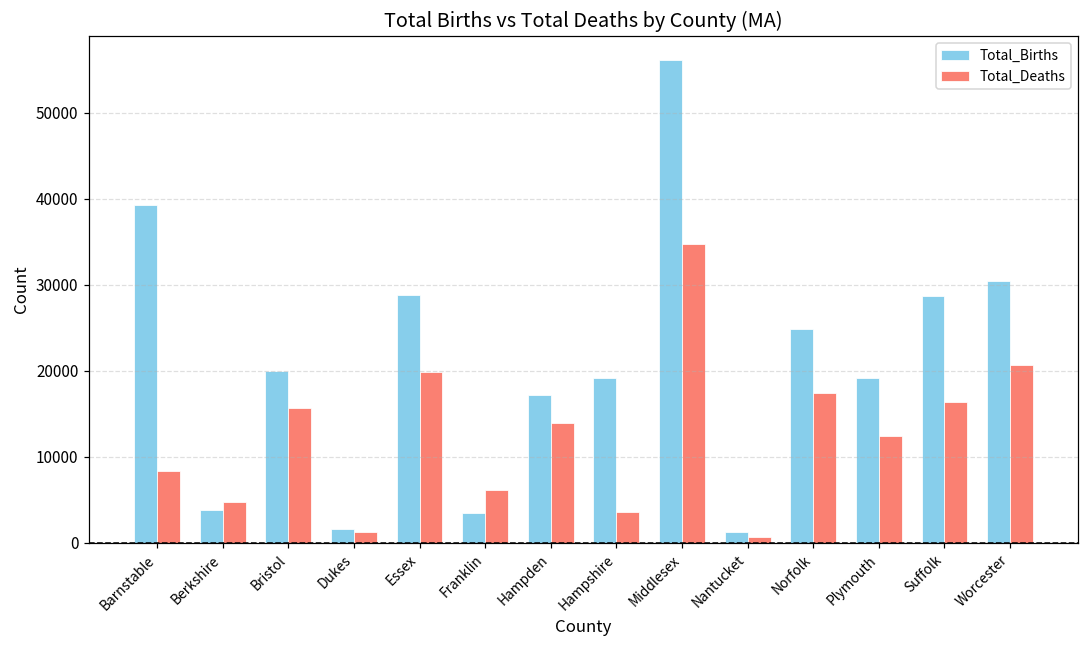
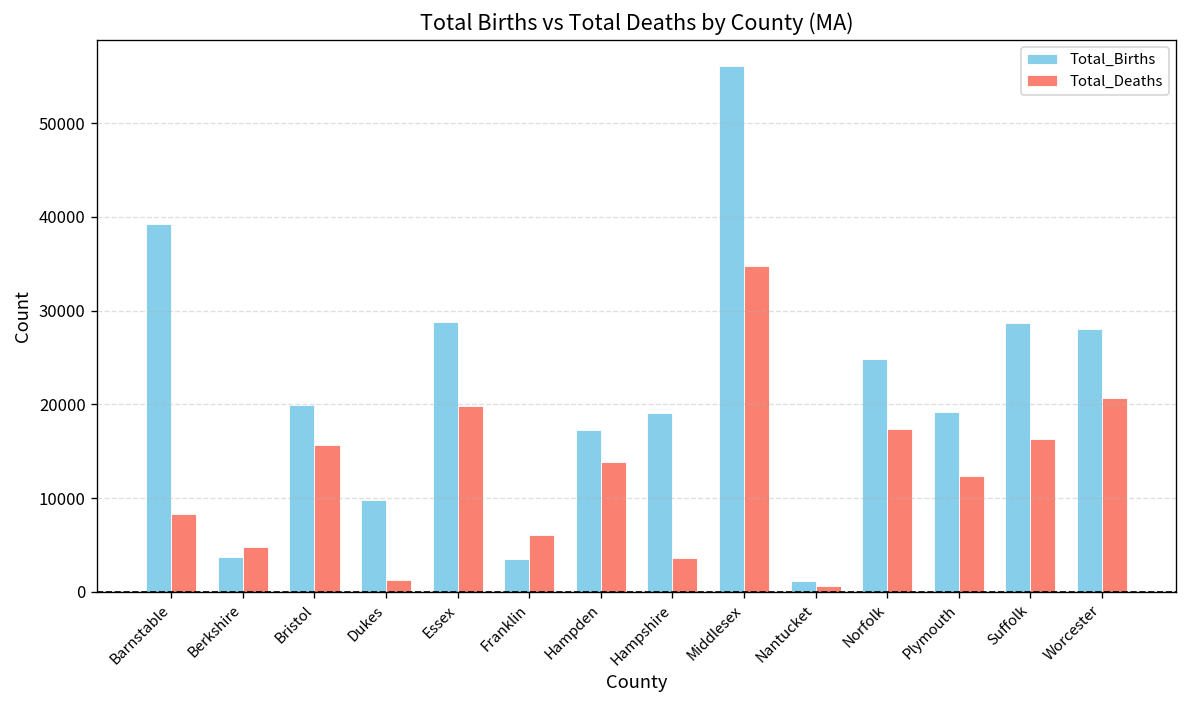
  {
    "Total_Births": {
      "Barnstable": 39000,
      "Berkshire": 4000,
      "Bristol": 20000,
-     "Dukes": 2000,
+     "Dukes": 10000,
      "Essex": 29000,
      "Franklin": 3000,
      "Hampden": 17000,
      "Hampshire": 19000,
      "Middlesex": 56000,
      "Nantucket": 1000,
      "Norfolk": 25000,
      "Plymouth": 19000,
      "Suffolk": 29000,
-     "Worcester": 30000
+     "Worcester": 28000
    },
    "Total_Deaths": {
      "Barnstable": 8000,
      "Berkshire": 5000,
      "Bristol": 16000,
      "Dukes": 1000,
      "Essex": 20000,
      "Franklin": 6000,
      "Hampden": 14000,
      "Hampshire": 4000,
      "Middlesex": 35000,
      "Nantucket": 1000,
      "Norfolk": 17000,
      "Plymouth": 12000,
      "Suffolk": 16000,
      "Worcester": 21000
    }
  }
